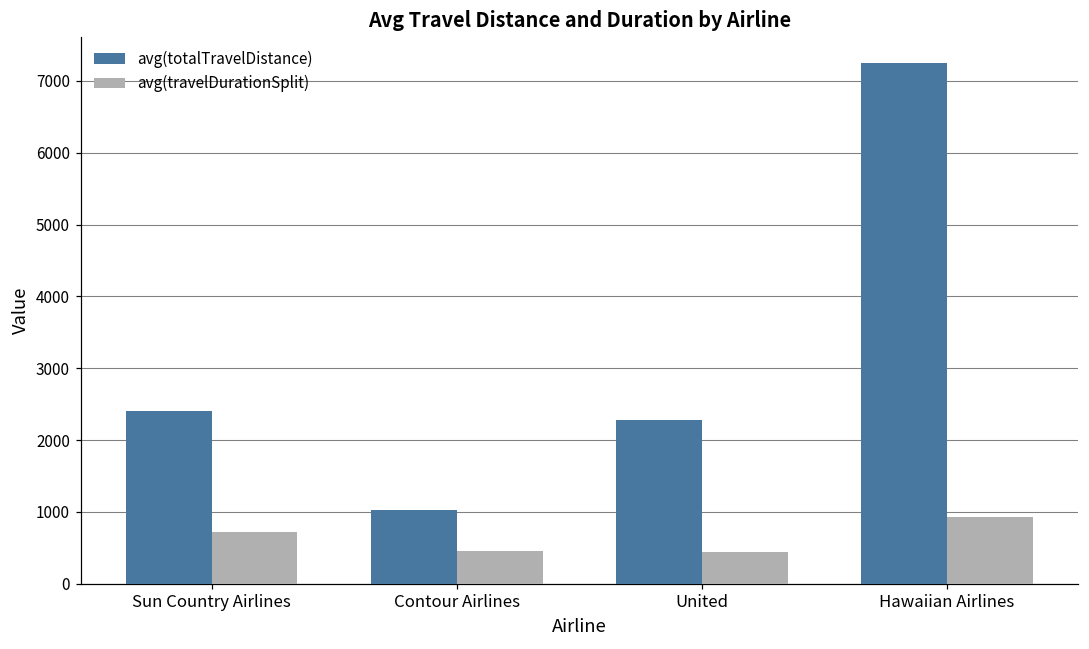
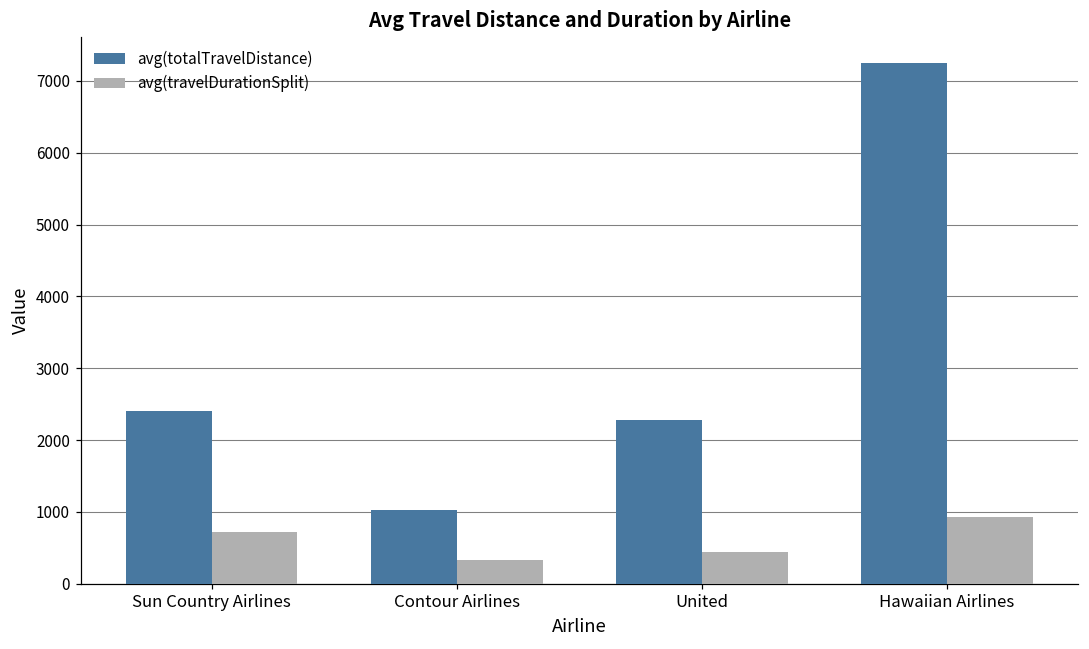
  {
    "avg(totalTravelDistance)": {
      "Sun Country Airlines": 2400,
      "Contour Airlines": 1000,
      "United": 2300,
      "Hawaiian Airlines": 7300
    },
    "avg(travelDurationSplit)": {
      "Sun Country Airlines": 700,
-     "Contour Airlines": 500,
+     "Contour Airlines": 300,
      "United": 400,
      "Hawaiian Airlines": 900
    }
  }
